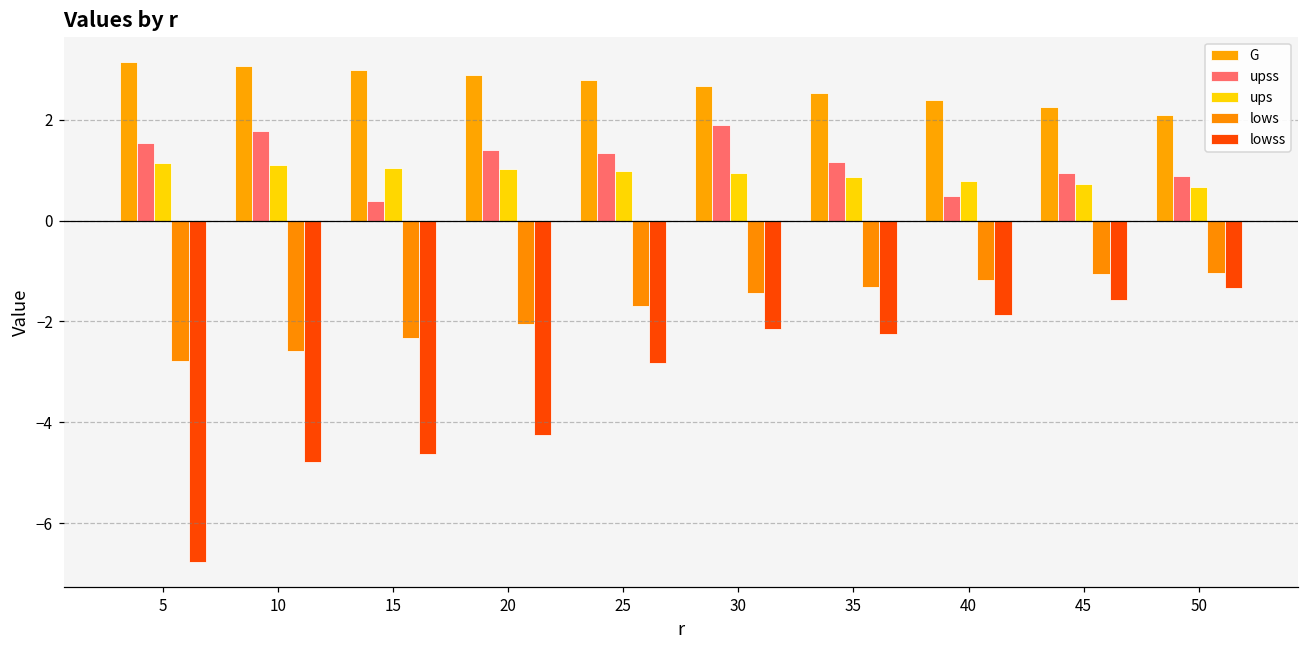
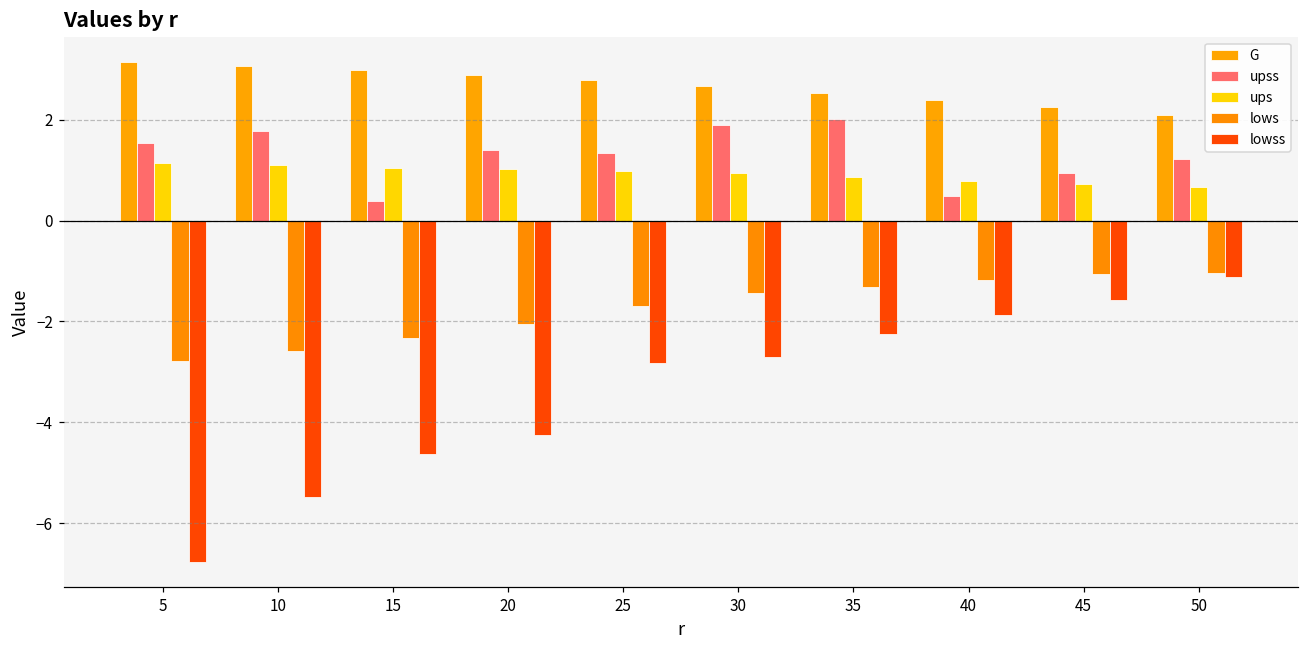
  {
    "upss": {
      "5": 1.5,
      "10": 1.8,
      "15": 0.4,
      "20": 1.4,
      "25": 1.3,
      "30": 1.9,
-     "35": 1.2,
+     "35": 2.0,
      "40": 0.5,
      "45": 0.9,
-     "50": 0.9
+     "50": 1.2
    },
    "lowss": {
      "5": -6.8,
-     "10": -4.8,
+     "10": -5.5,
      "15": -4.6,
      "20": -4.3,
      "25": -2.8,
-     "30": -2.2,
+     "30": -2.7,
      "35": -2.2,
      "40": -1.9,
      "45": -1.6,
-     "50": -1.3
+     "50": -1.1
    }
  }
